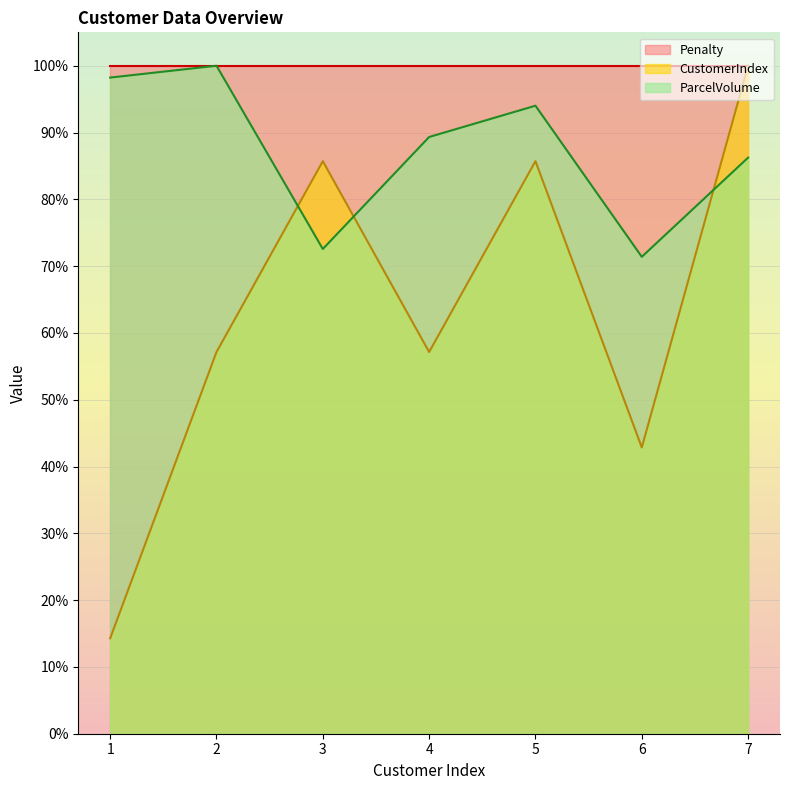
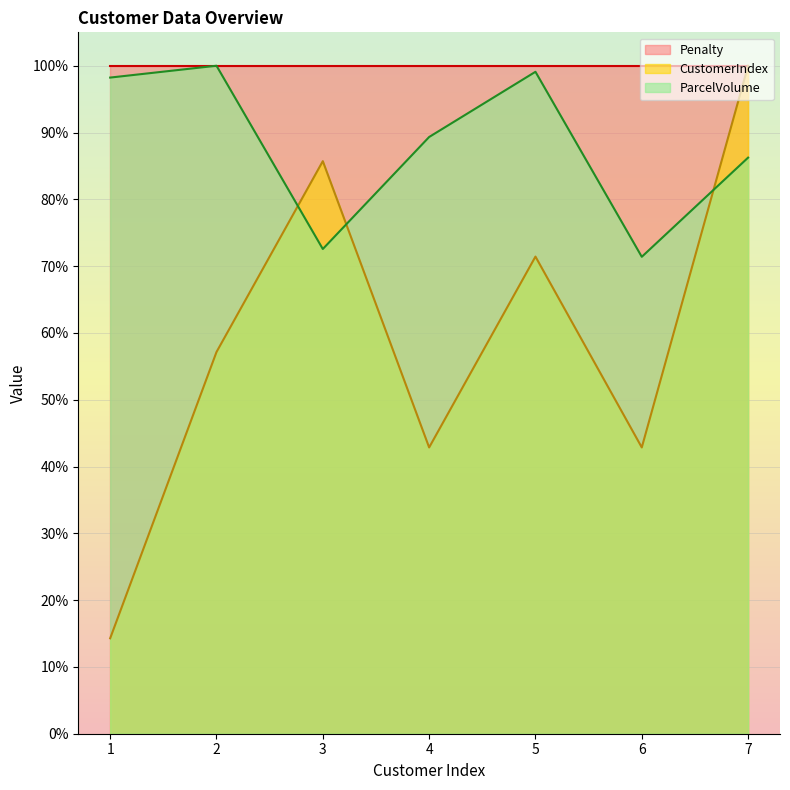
  {
    "Penalty": {
      "1": "100%",
      "3": "100%",
      "4": "100%",
      "5": "100%"
    },
    "CustomerIndex": {
      "1": "14%",
      "2": "57%",
      "3": "86%",
-     "4": "57%",
-     "5": "86%",
+     "4": "43%",
+     "5": "71%",
      "6": "43%"
    },
    "ParcelVolume": {
      "1": "98%",
      "3": "73%",
      "4": "89%",
-     "5": "94%",
+     "5": "99%",
      "6": "71%",
      "7": "86%"
    }
  }
